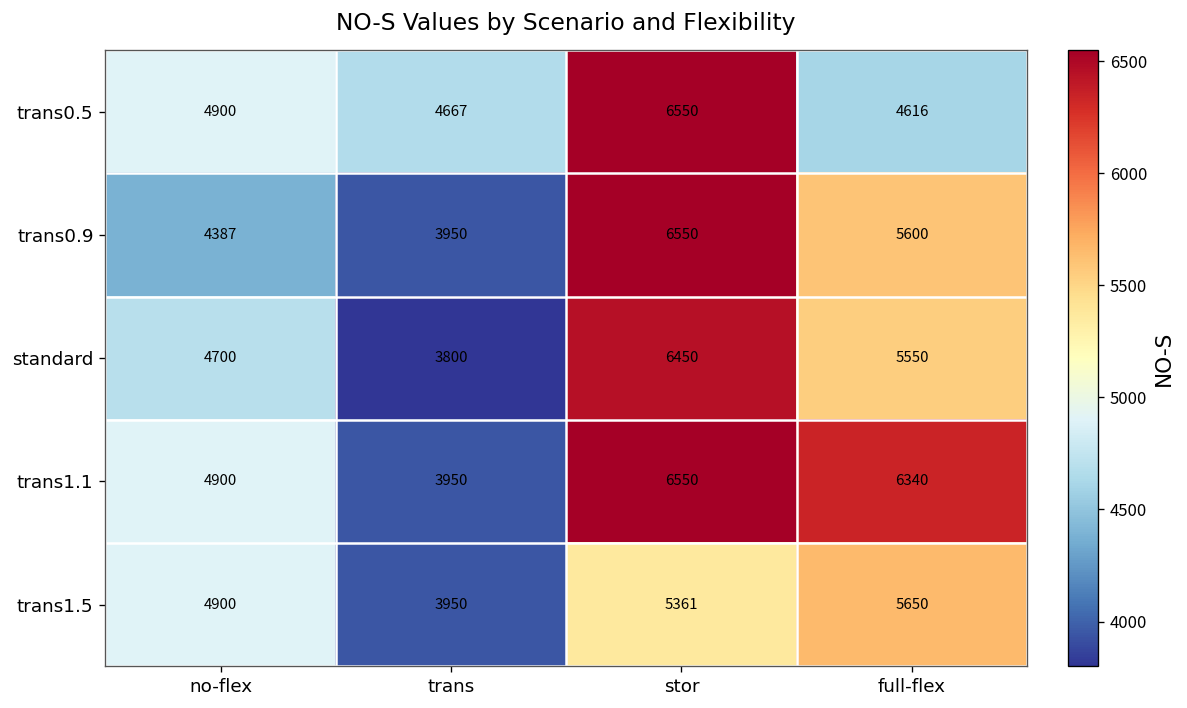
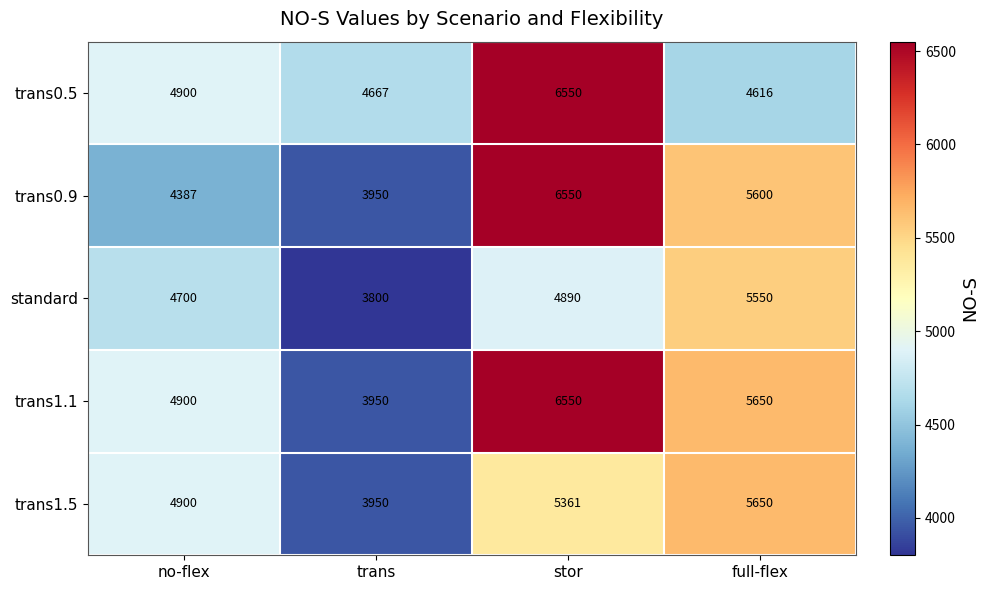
  {
    "trans0.5": {
      "no-flex": 4900,
      "trans": 4667,
      "stor": 6550,
      "full-flex": 4616
    },
    "trans0.9": {
      "no-flex": 4387,
      "trans": 3950,
      "stor": 6550,
      "full-flex": 5600
    },
    "standard": {
      "no-flex": 4700,
      "trans": 3800,
-     "stor": 6450,
+     "stor": 4890,
      "full-flex": 5550
    },
    "trans1.1": {
      "no-flex": 4900,
      "trans": 3950,
      "stor": 6550,
-     "full-flex": 6340
+     "full-flex": 5650
    },
    "trans1.5": {
      "no-flex": 4900,
      "trans": 3950,
      "stor": 5361,
      "full-flex": 5650
    }
  }
